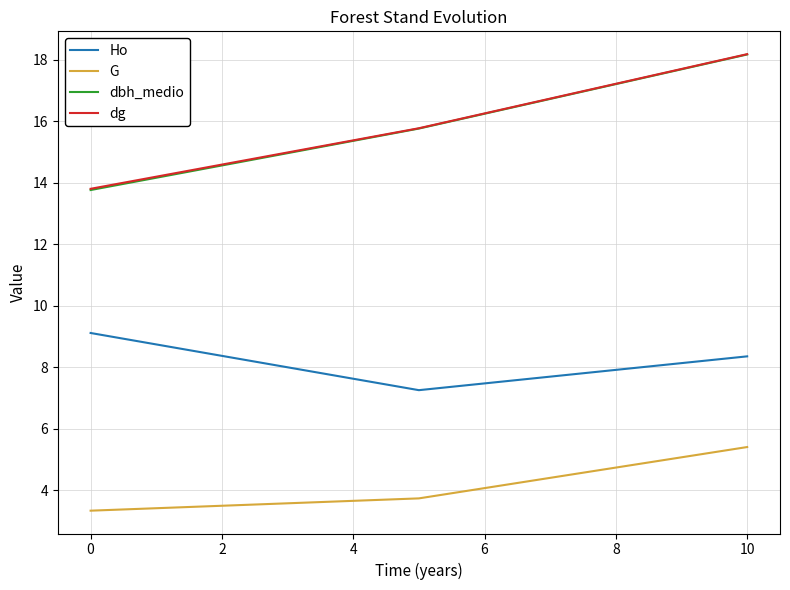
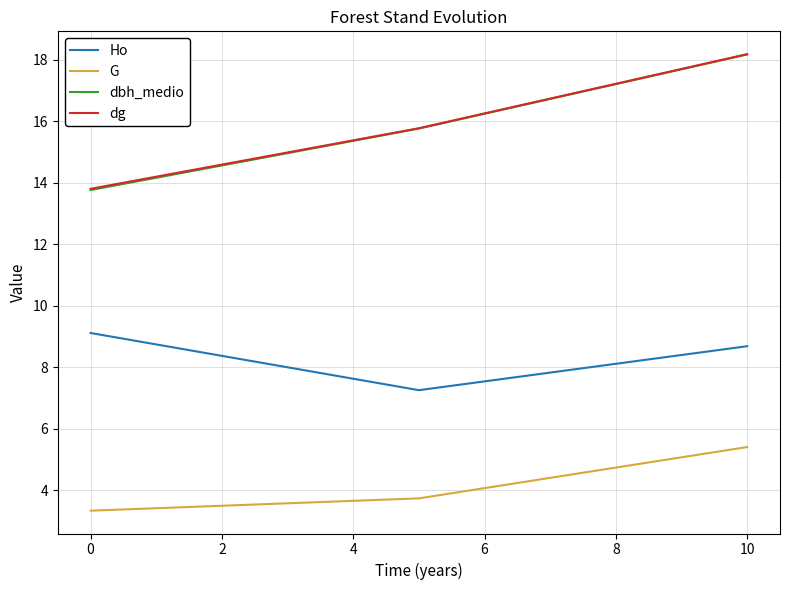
  {
    "Ho": {
      "0": 9.1,
-     "10": 8.4
+     "10": 8.7
    },
    "G": {
      "0": 3.3,
      "10": 5.4
    }
  }
